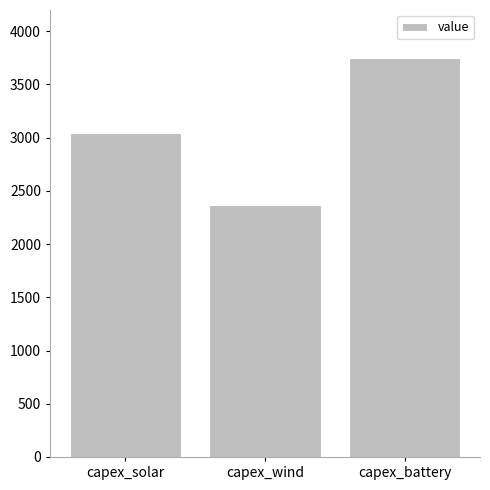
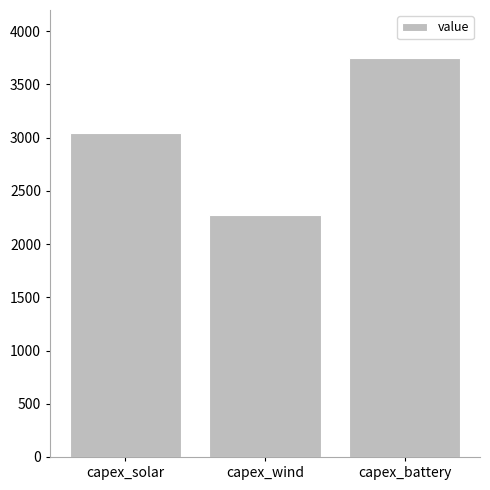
  {
    "capex_solar": 3050,
-   "capex_wind": 2370,
+   "capex_wind": 2280,
    "capex_battery": 3750
  }
